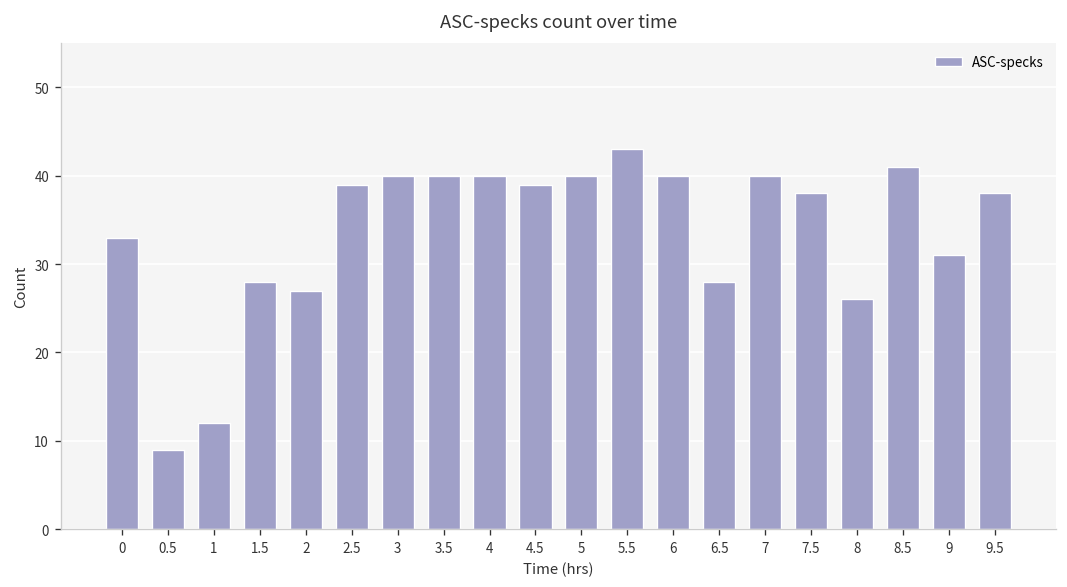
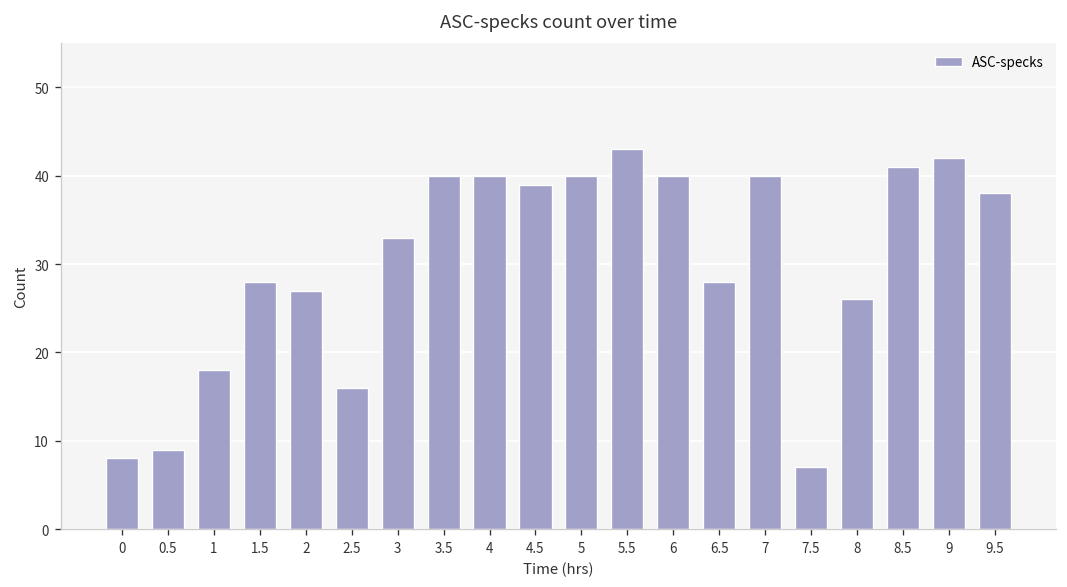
  {
-   "0": 33,
+   "0": 8,
    "0.5": 9,
-   "1": 12,
+   "1": 18,
    "1.5": 28,
    "2": 27,
-   "2.5": 39,
-   "3": 40,
+   "2.5": 16,
+   "3": 33,
    "3.5": 40,
    "4": 40,
    "4.5": 39,
    "5": 40,
    "5.5": 43,
    "6": 40,
    "6.5": 28,
    "7": 40,
-   "7.5": 38,
+   "7.5": 7,
    "8": 26,
    "8.5": 41,
-   "9": 31,
+   "9": 42,
    "9.5": 38
  }
